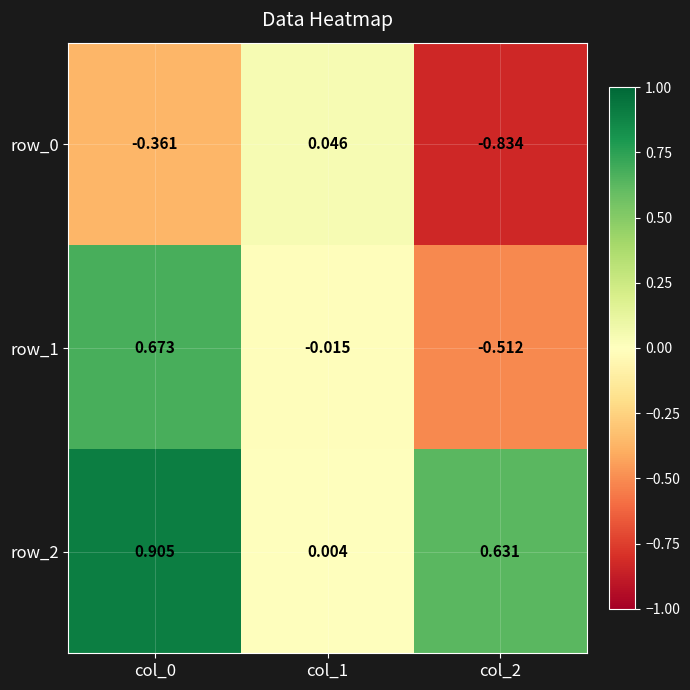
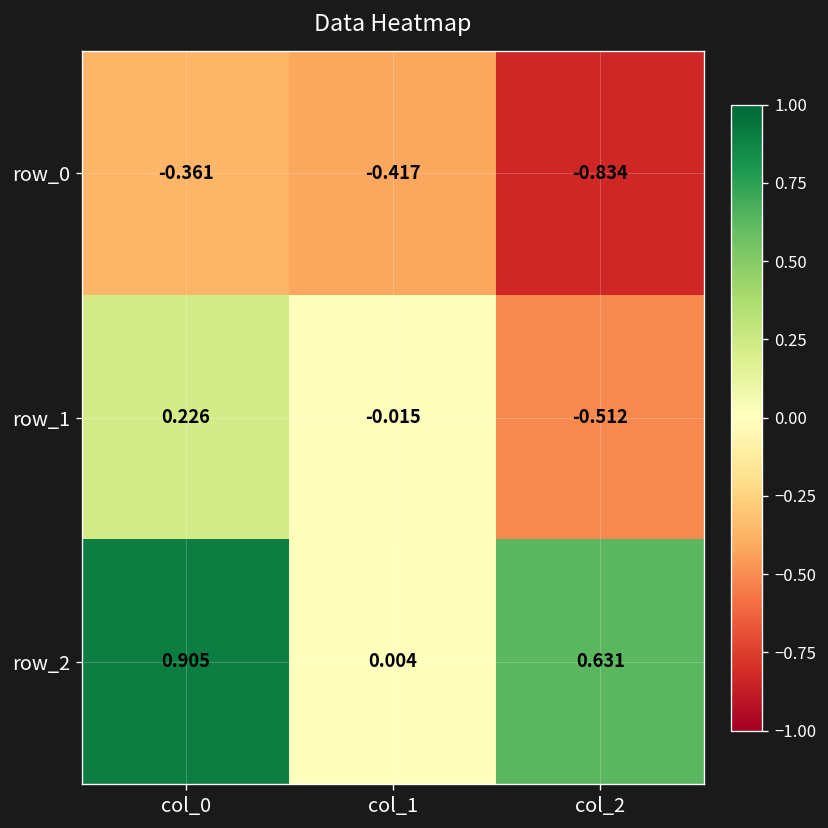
  {
    "row_0": {
      "col_0": -0.361,
-     "col_1": 0.046,
+     "col_1": -0.417,
      "col_2": -0.834
    },
    "row_1": {
-     "col_0": 0.673,
+     "col_0": 0.226,
      "col_1": -0.015,
      "col_2": -0.512
    },
    "row_2": {
      "col_0": 0.905,
      "col_1": 0.004,
      "col_2": 0.631
    }
  }
